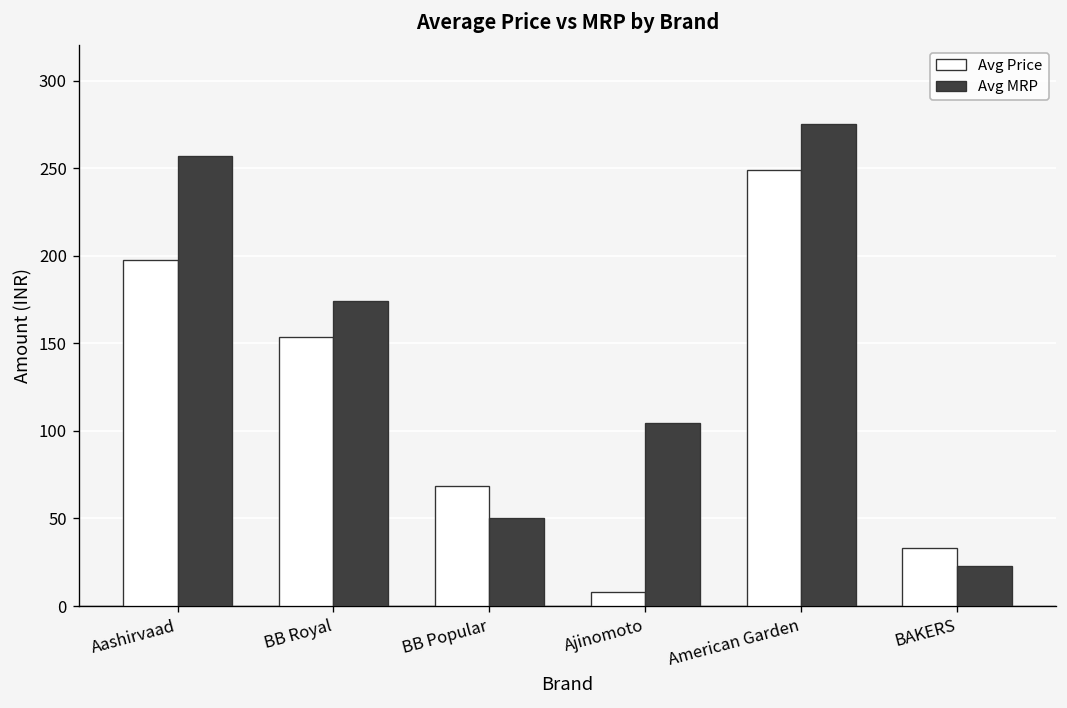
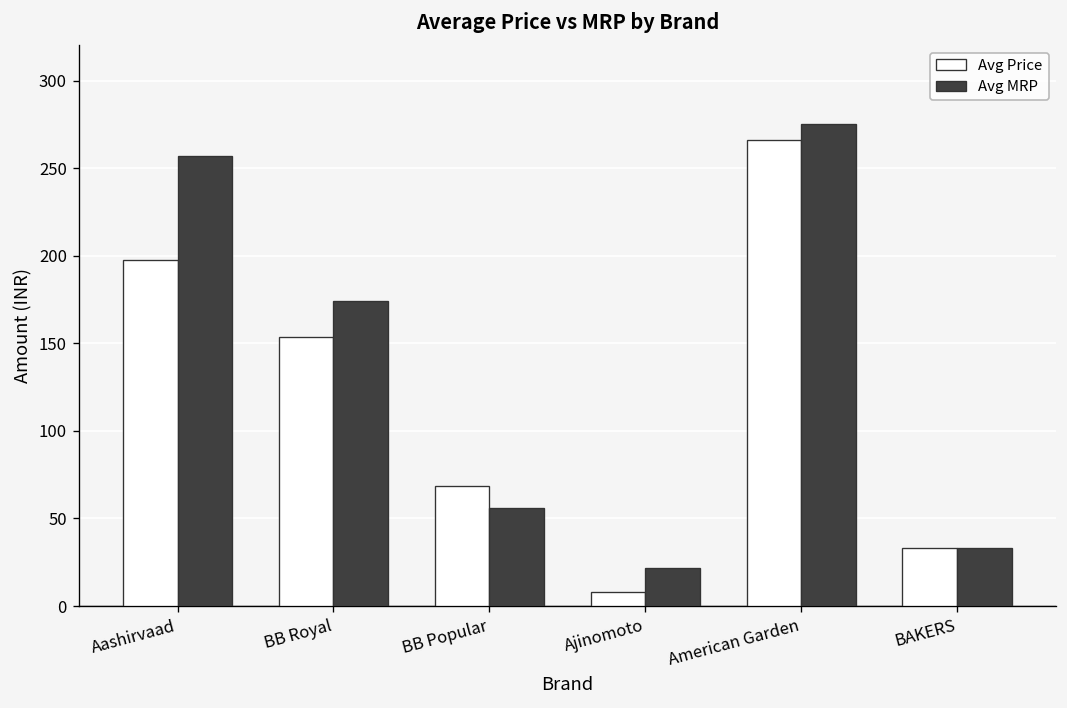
  {
    "Avg Price": {
      "Aashirvaad": 197,
      "BB Royal": 154,
      "BB Popular": 68,
      "Ajinomoto": 8,
-     "American Garden": 249,
+     "American Garden": 266,
      "BAKERS": 33
    },
    "Avg MRP": {
      "Aashirvaad": 257,
      "BB Royal": 174,
-     "BB Popular": 50,
-     "Ajinomoto": 105,
+     "BB Popular": 56,
+     "Ajinomoto": 22,
      "American Garden": 275,
-     "BAKERS": 23
+     "BAKERS": 33
    }
  }
